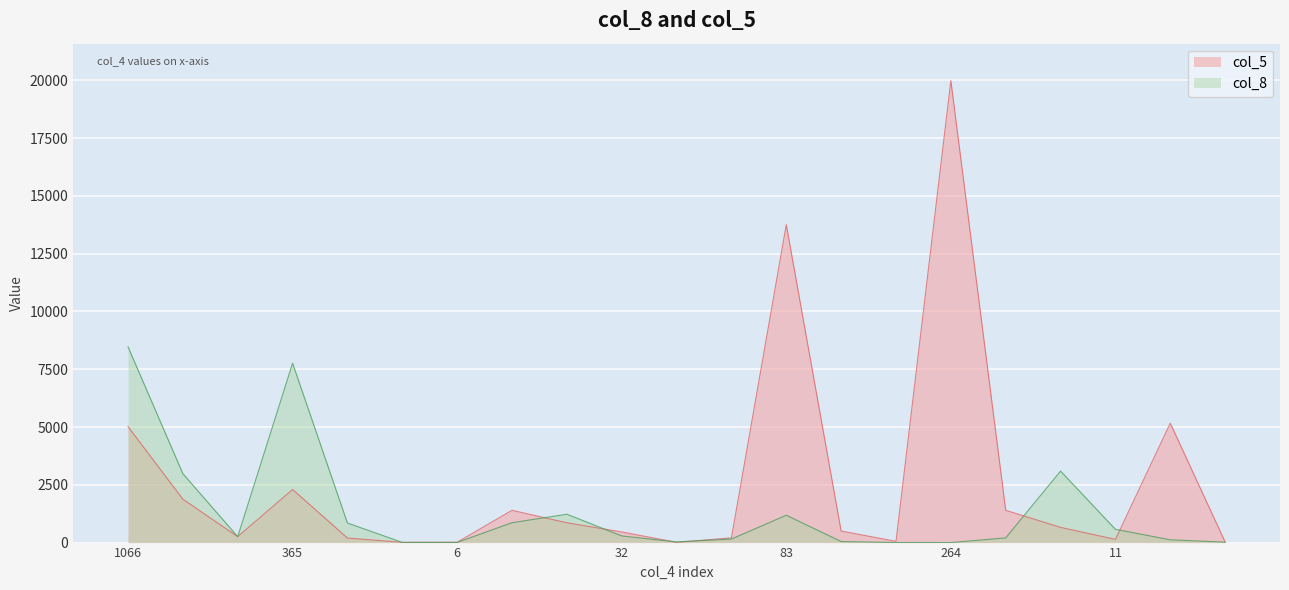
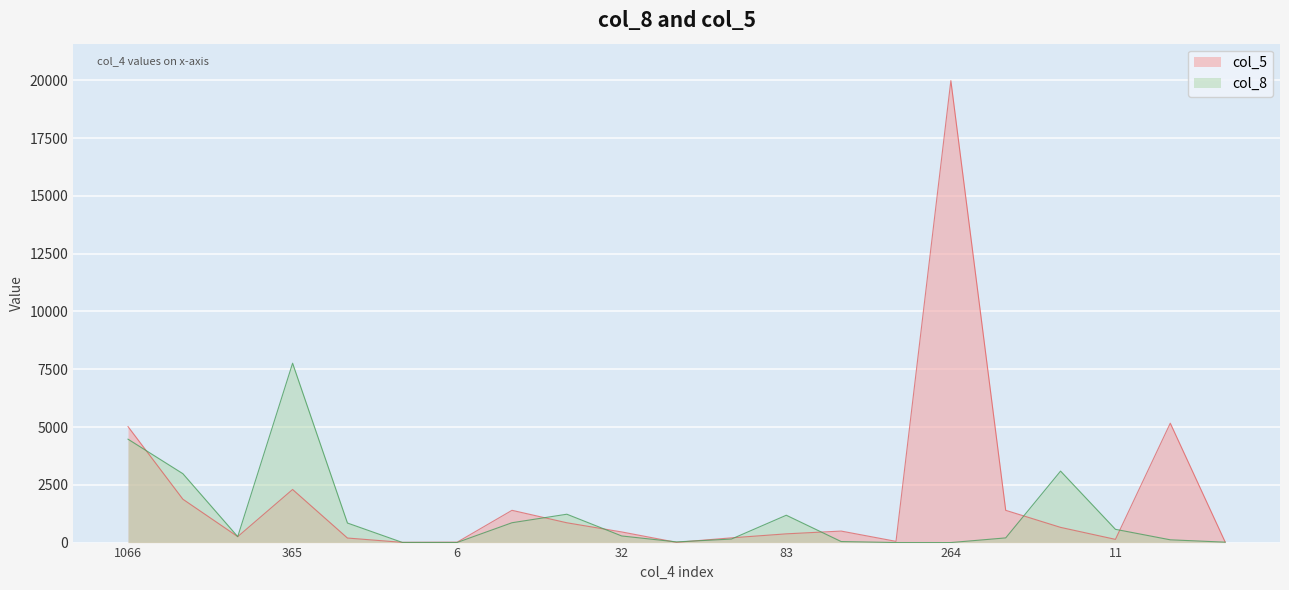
  {
    "col_5": {
      "1066": 5000,
      "365": 2300,
      "32": 500,
-     "83": 13800,
+     "83": 400,
      "264": 20000
    },
    "col_8": {
-     "1066": 8500,
+     "1066": 4500,
      "365": 7800,
      "32": 300,
      "83": 1200,
      "264": 0
    }
  }
